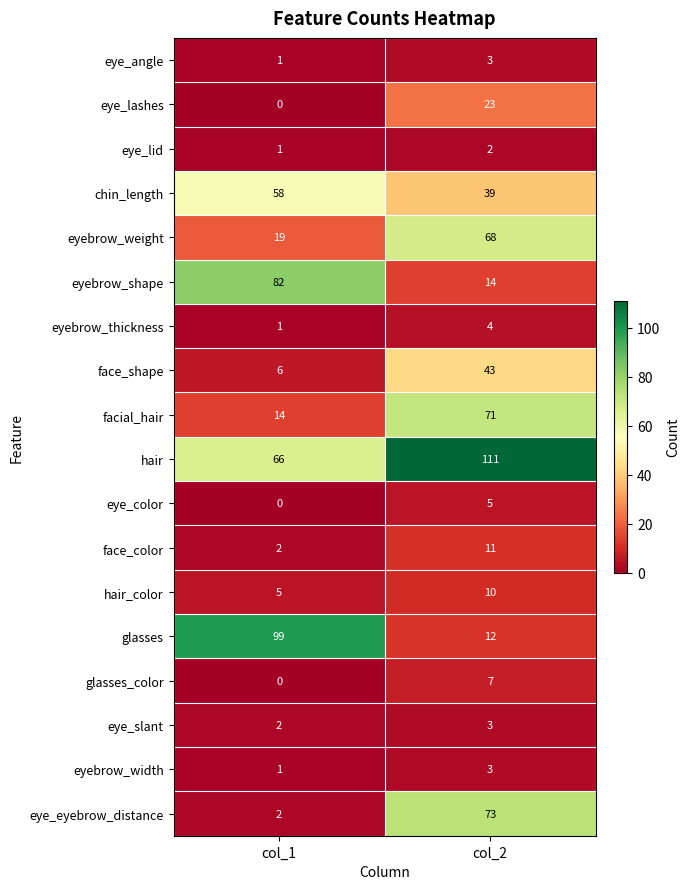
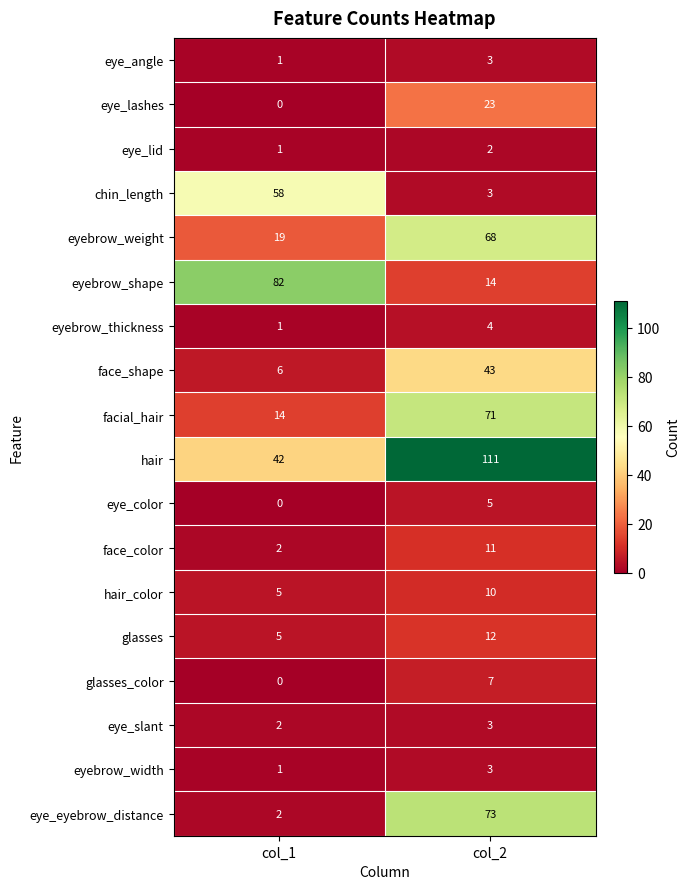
  {
    "eye_angle": {
      "col_1": 1,
      "col_2": 3
    },
    "eye_lashes": {
      "col_1": 0,
      "col_2": 23
    },
    "eye_lid": {
      "col_1": 1,
      "col_2": 2
    },
    "chin_length": {
      "col_1": 58,
-     "col_2": 39
+     "col_2": 3
    },
    "eyebrow_weight": {
      "col_1": 19,
      "col_2": 68
    },
    "eyebrow_shape": {
      "col_1": 82,
      "col_2": 14
    },
    "eyebrow_thickness": {
      "col_1": 1,
      "col_2": 4
    },
    "face_shape": {
      "col_1": 6,
      "col_2": 43
    },
    "facial_hair": {
      "col_1": 14,
      "col_2": 71
    },
    "hair": {
-     "col_1": 66,
+     "col_1": 42,
      "col_2": 111
    },
    "eye_color": {
      "col_1": 0,
      "col_2": 5
    },
    "face_color": {
      "col_1": 2,
      "col_2": 11
    },
    "hair_color": {
      "col_1": 5,
      "col_2": 10
    },
    "glasses": {
-     "col_1": 99,
+     "col_1": 5,
      "col_2": 12
    },
    "glasses_color": {
      "col_1": 0,
      "col_2": 7
    },
    "eye_slant": {
      "col_1": 2,
      "col_2": 3
    },
    "eyebrow_width": {
      "col_1": 1,
      "col_2": 3
    },
    "eye_eyebrow_distance": {
      "col_1": 2,
      "col_2": 73
    }
  }
